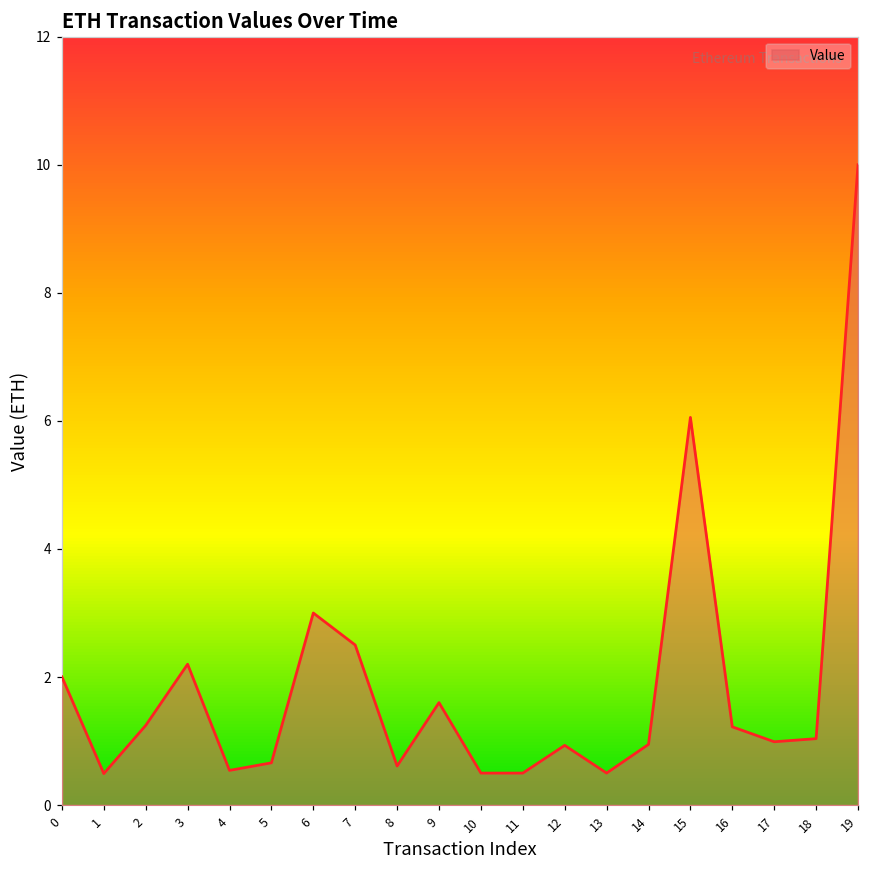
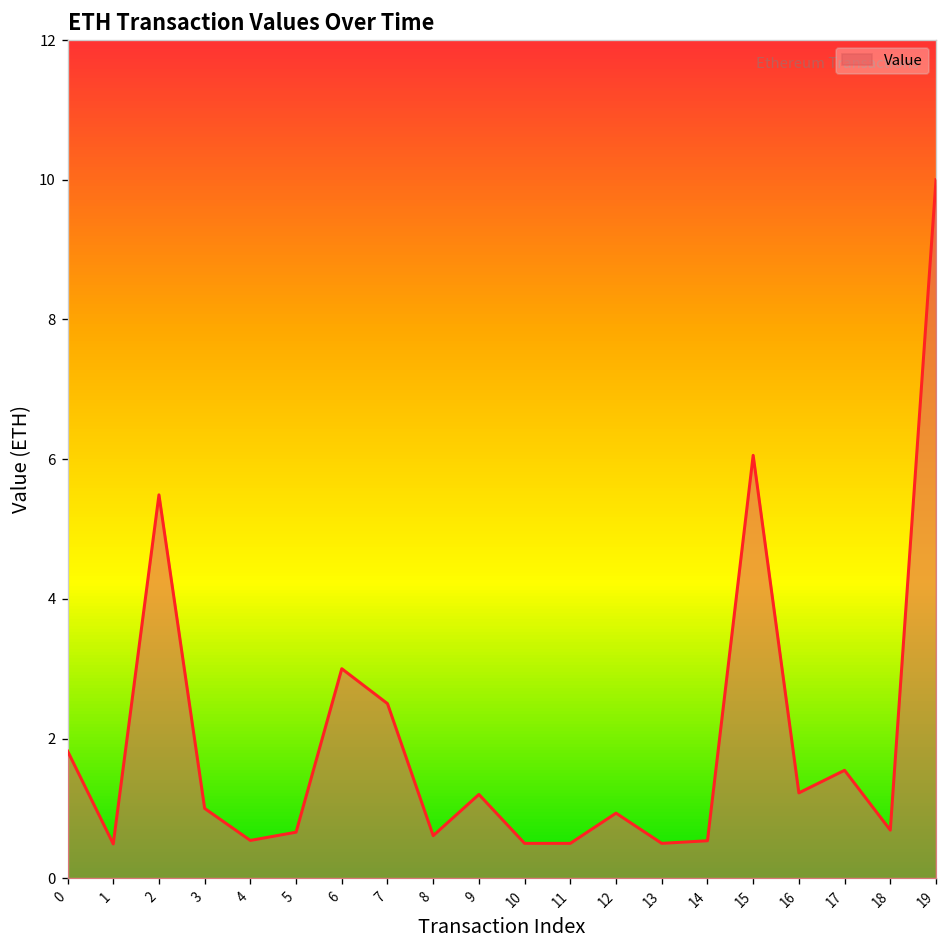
  {
-   "0": 2.0,
+   "0": 1.8,
    "1": 0.5,
-   "2": 1.2,
-   "3": 2.2,
+   "2": 5.5,
+   "3": 1.0,
    "4": 0.5,
    "5": 0.7,
    "6": 3.0,
    "7": 2.5,
    "8": 0.6,
-   "9": 1.6,
+   "9": 1.2,
    "10": 0.5,
    "11": 0.5,
    "12": 0.9,
    "13": 0.5,
-   "14": 0.9,
+   "14": 0.5,
    "15": 6.1,
    "16": 1.2,
-   "17": 1.0,
-   "18": 1.0,
+   "17": 1.5,
+   "18": 0.7,
    "19": 10.0
  }
